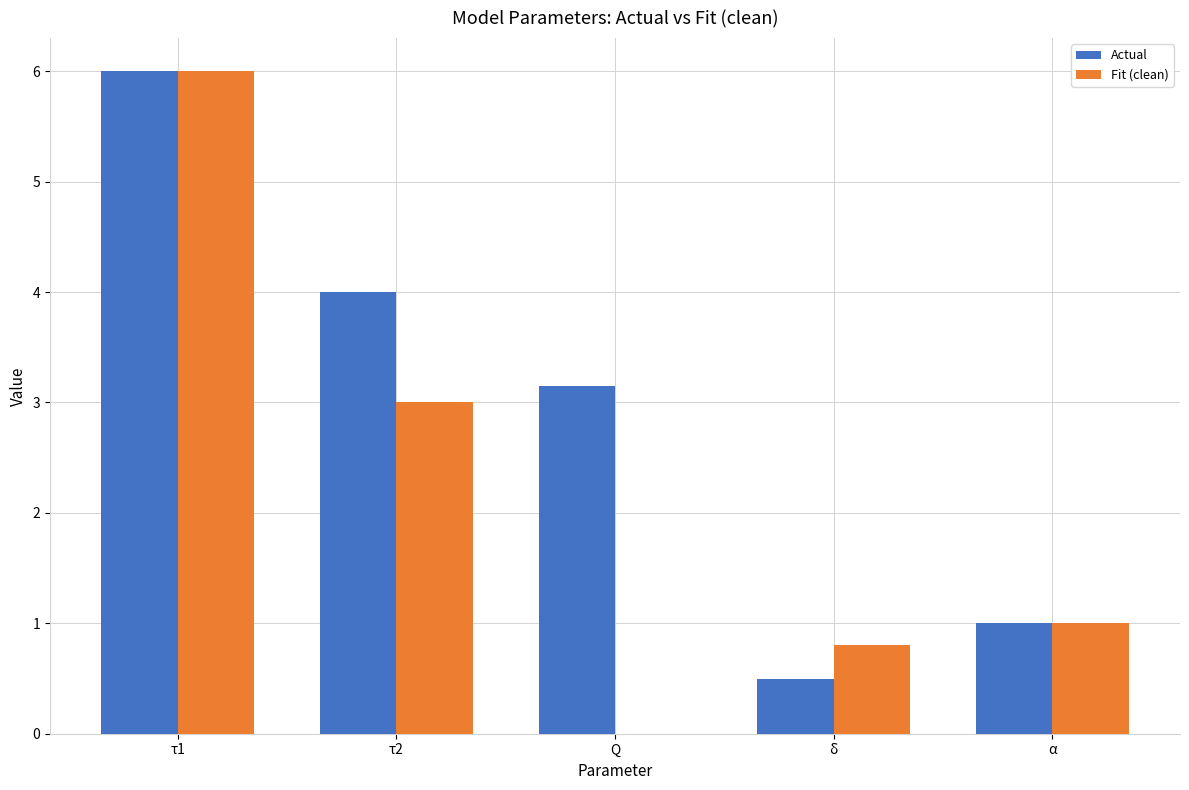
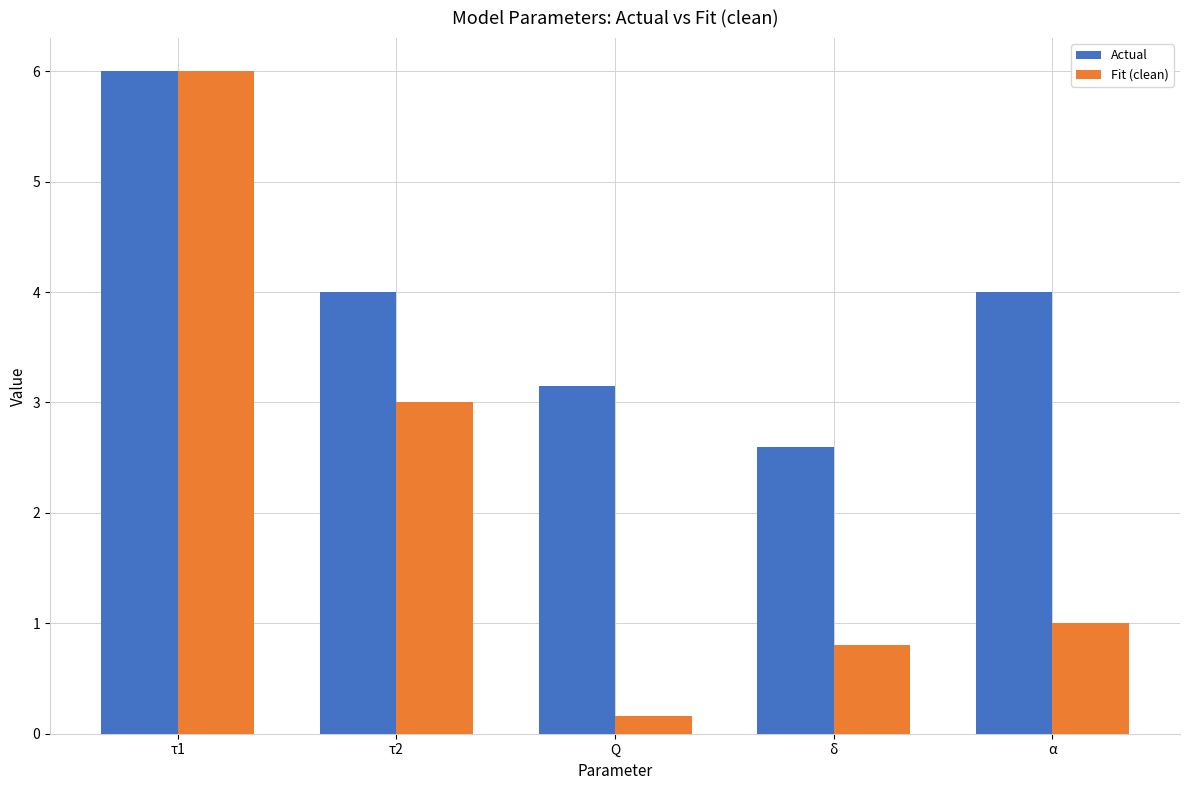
  {
    "Actual": {
      "τ1": 6.0,
      "τ2": 4.0,
      "Q": 3.15,
-     "δ": 0.5,
-     "α": 1
+     "δ": 2.6,
+     "α": 4
    },
    "Fit (clean)": {
      "τ1": 6.00,
      "τ2": 3.00,
-     "Q": 0.00,
+     "Q": 0.16,
      "δ": 0.80,
      "α": 1.00
    }
  }
